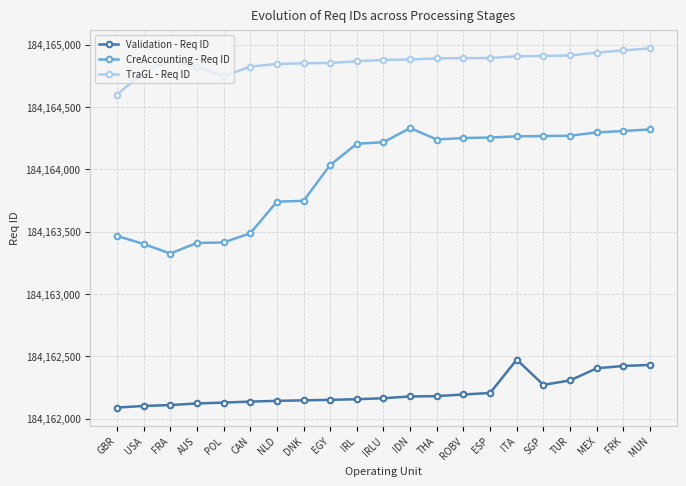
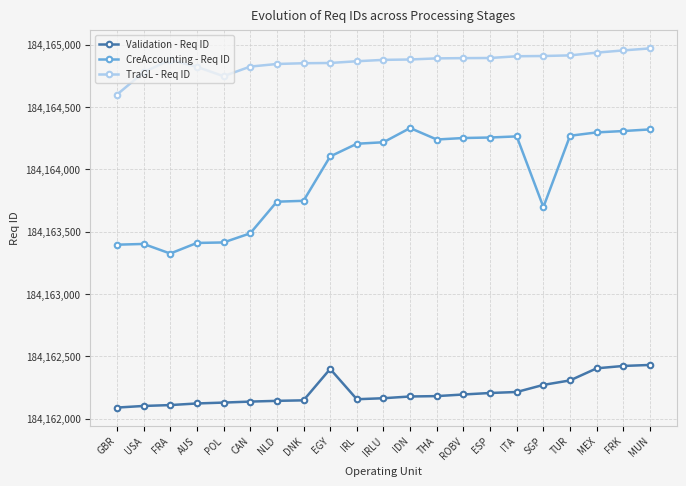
  {
    "Validation - Req ID": {
      "GBR": "184,162,090",
      "USA": "184,162,100",
      "FRA": "184,162,110",
      "AUS": "184,162,120",
      "POL": "184,162,130",
      "CAN": "184,162,140",
      "NLD": "184,162,140",
      "DNK": "184,162,150",
-     "EGY": "184,162,150",
+     "EGY": "184,162,400",
      "IRL": "184,162,160",
      "IRLU": "184,162,160",
      "IDN": "184,162,180",
      "THA": "184,162,180",
      "ROBV": "184,162,190",
      "ESP": "184,162,210",
-     "ITA": "184,162,470",
+     "ITA": "184,162,210",
      "SGP": "184,162,270",
      "TUR": "184,162,310",
      "MEX": "184,162,400",
      "FRK": "184,162,420",
      "MUN": "184,162,430"
    },
    "CreAccounting - Req ID": {
-     "GBR": "184,163,470",
+     "GBR": "184,163,400",
      "USA": "184,163,400",
      "FRA": "184,163,330",
      "AUS": "184,163,410",
      "POL": "184,163,410",
      "CAN": "184,163,490",
      "NLD": "184,163,740",
      "DNK": "184,163,750",
-     "EGY": "184,164,040",
+     "EGY": "184,164,100",
      "IRL": "184,164,210",
      "IRLU": "184,164,220",
      "IDN": "184,164,330",
      "THA": "184,164,240",
      "ROBV": "184,164,250",
      "ESP": "184,164,260",
      "ITA": "184,164,270",
-     "SGP": "184,164,270",
+     "SGP": "184,163,700",
      "TUR": "184,164,270",
      "MEX": "184,164,300",
      "FRK": "184,164,310",
      "MUN": "184,164,320"
    },
    "TraGL - Req ID": {
      "GBR": "184,164,600",
      "CAN": "184,164,830",
      "NLD": "184,164,850",
      "DNK": "184,164,850",
      "EGY": "184,164,850",
      "IRL": "184,164,870",
      "IRLU": "184,164,880",
      "IDN": "184,164,880",
      "THA": "184,164,890",
      "ROBV": "184,164,890",
      "ESP": "184,164,890",
      "ITA": "184,164,910",
      "SGP": "184,164,910",
      "TUR": "184,164,920",
      "MEX": "184,164,940",
      "FRK": "184,164,960",
      "MUN": "184,164,970"
    }
  }
